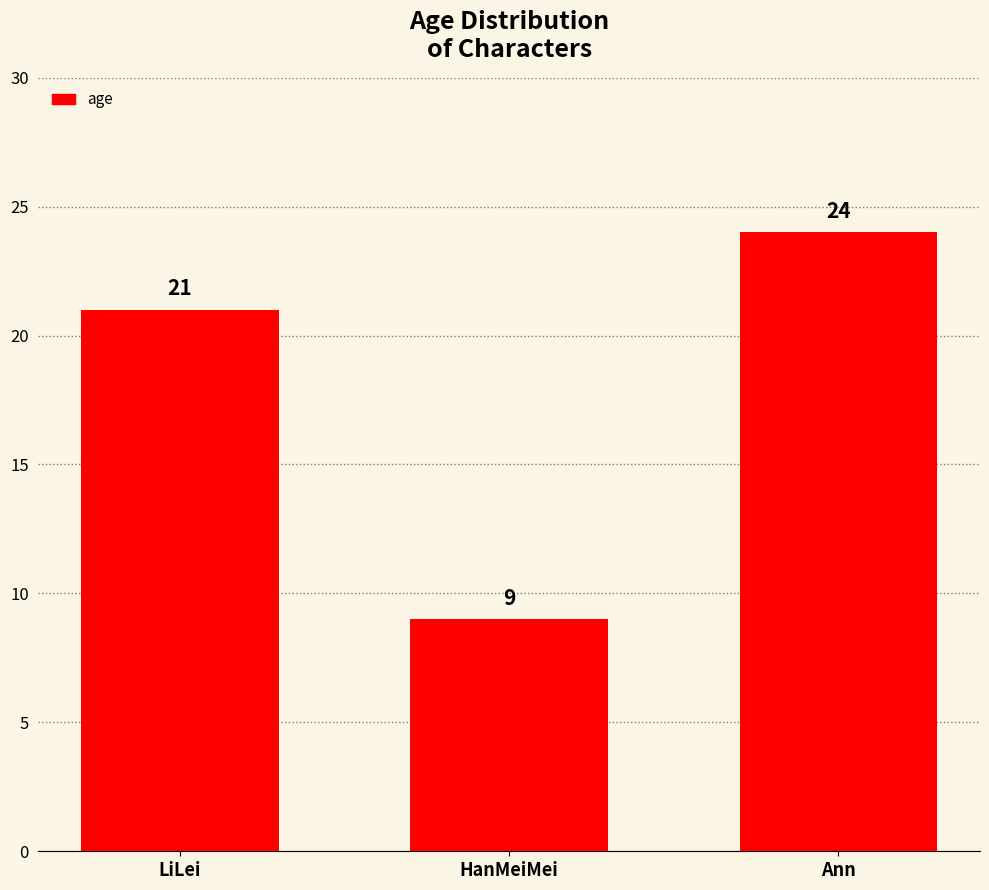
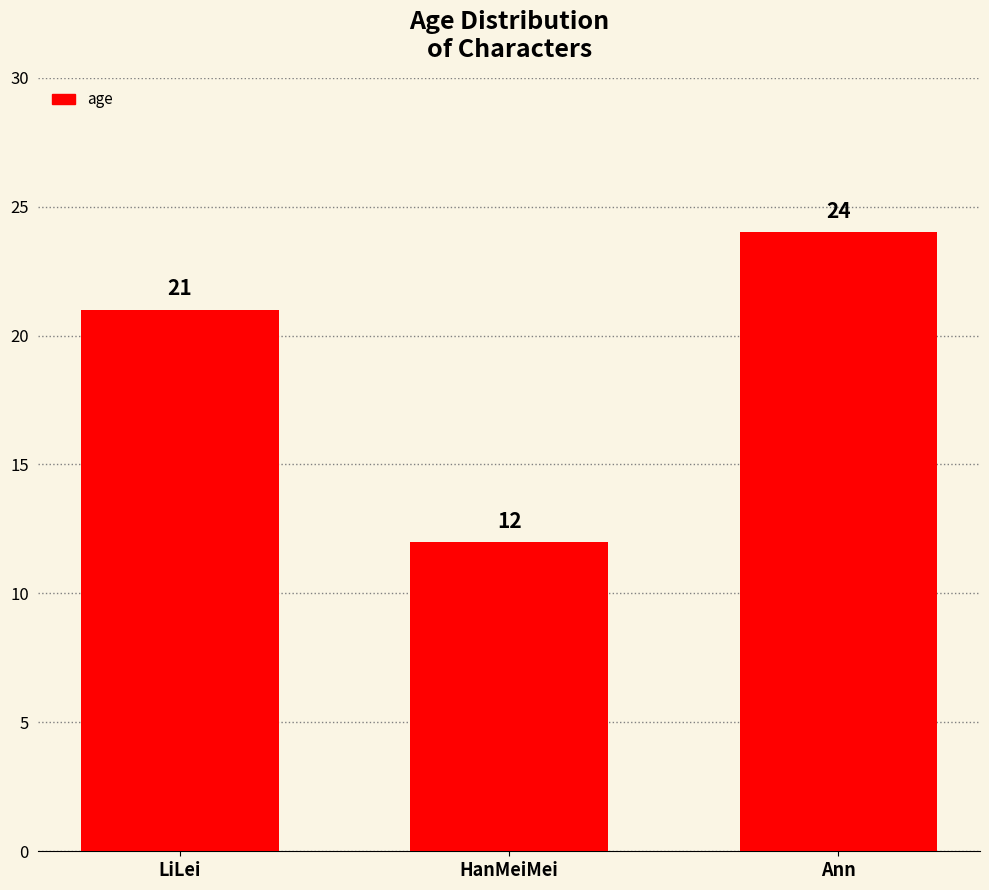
  {
    "LiLei": 21,
-   "HanMeiMei": 9,
+   "HanMeiMei": 12,
    "Ann": 24
  }
